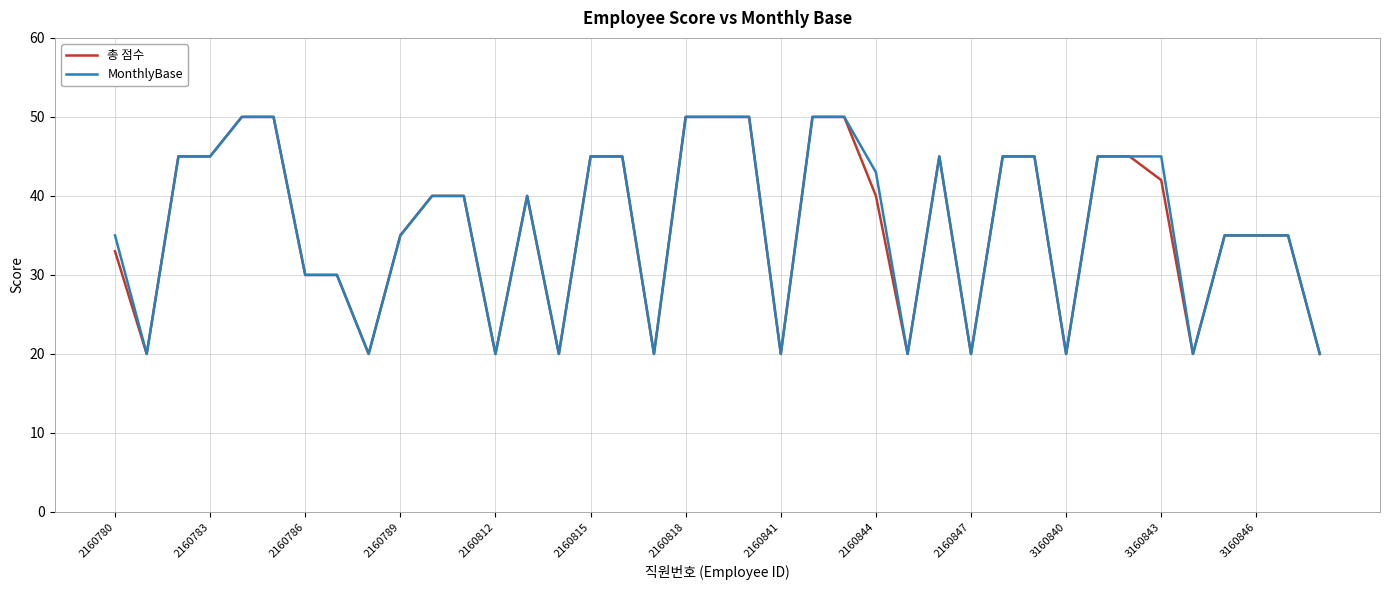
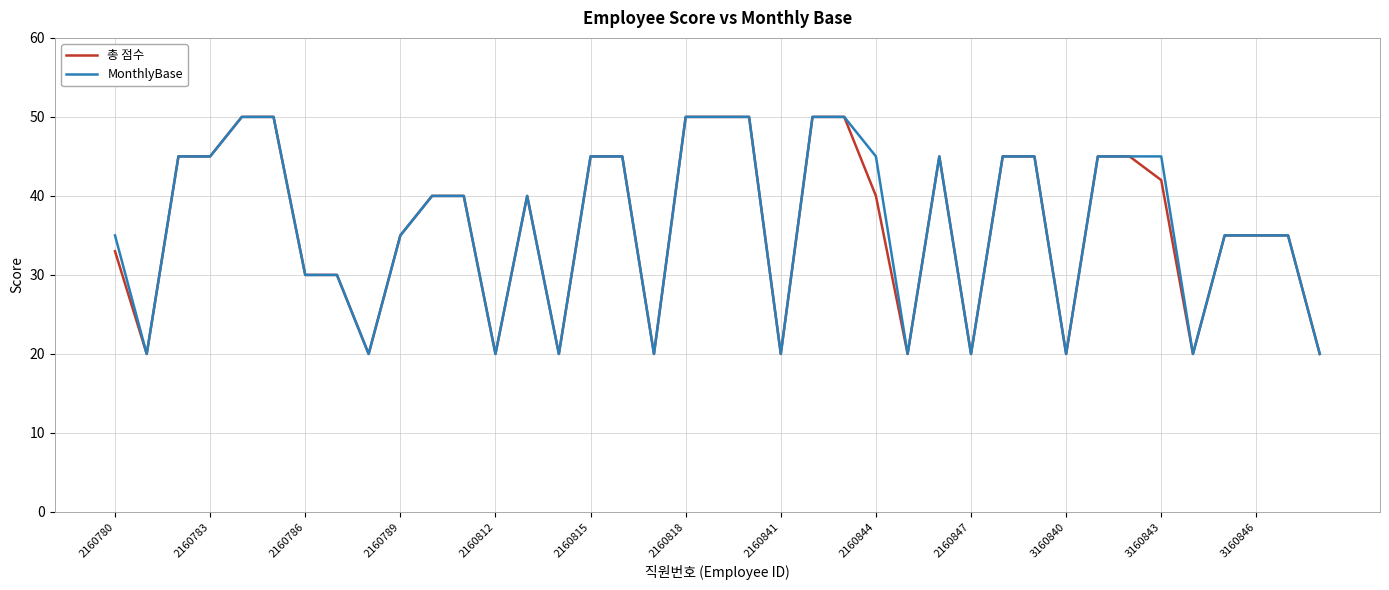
  {
    "총 점수": {
      "2160780": 33,
      "2160844": 40,
      "3160843": 42
    },
    "MonthlyBase": {
      "2160780": 35,
-     "2160844": 43,
+     "2160844": 45,
      "3160843": 45
    }
  }
